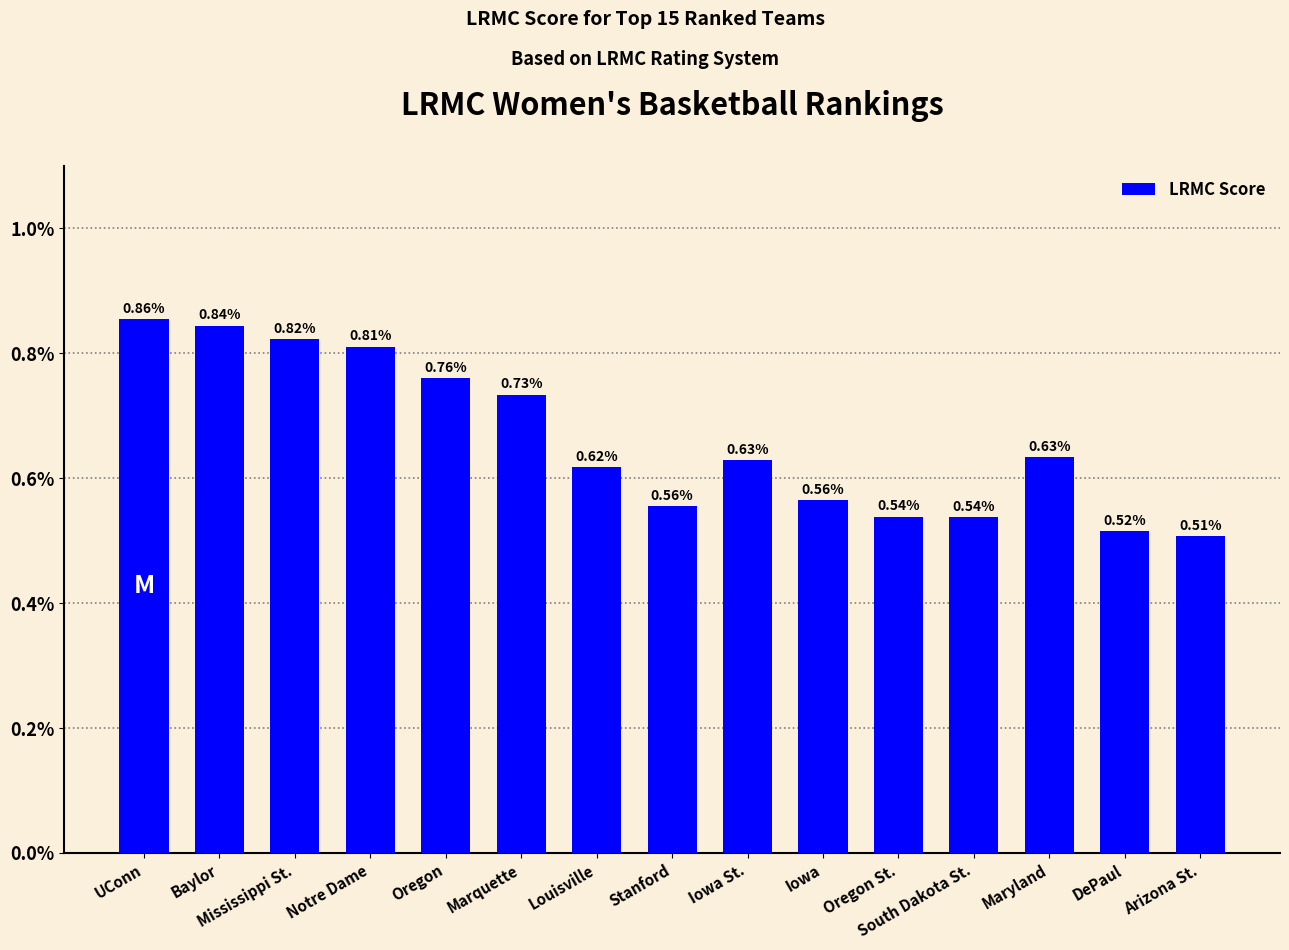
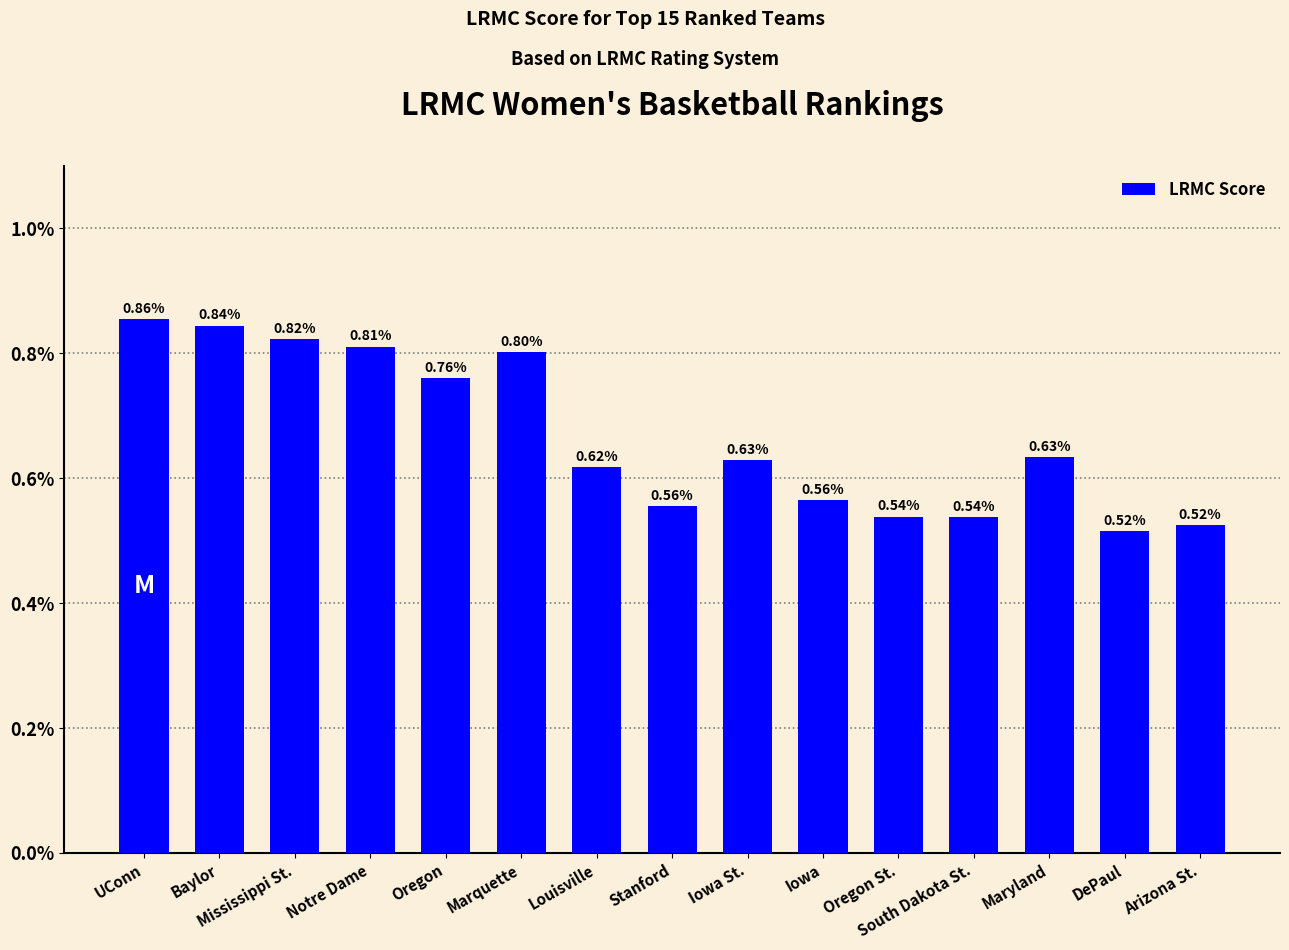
  {
    "UConn": "0.86%",
    "Baylor": "0.84%",
    "Mississippi St.": "0.82%",
    "Notre Dame": "0.81%",
    "Oregon": "0.76%",
-   "Marquette": "0.73%",
+   "Marquette": "0.80%",
    "Louisville": "0.62%",
    "Stanford": "0.56%",
    "Iowa St.": "0.63%",
    "Iowa": "0.56%",
    "Oregon St.": "0.54%",
    "South Dakota St.": "0.54%",
    "Maryland": "0.63%",
    "DePaul": "0.52%",
-   "Arizona St.": "0.51%"
+   "Arizona St.": "0.52%"
  }
